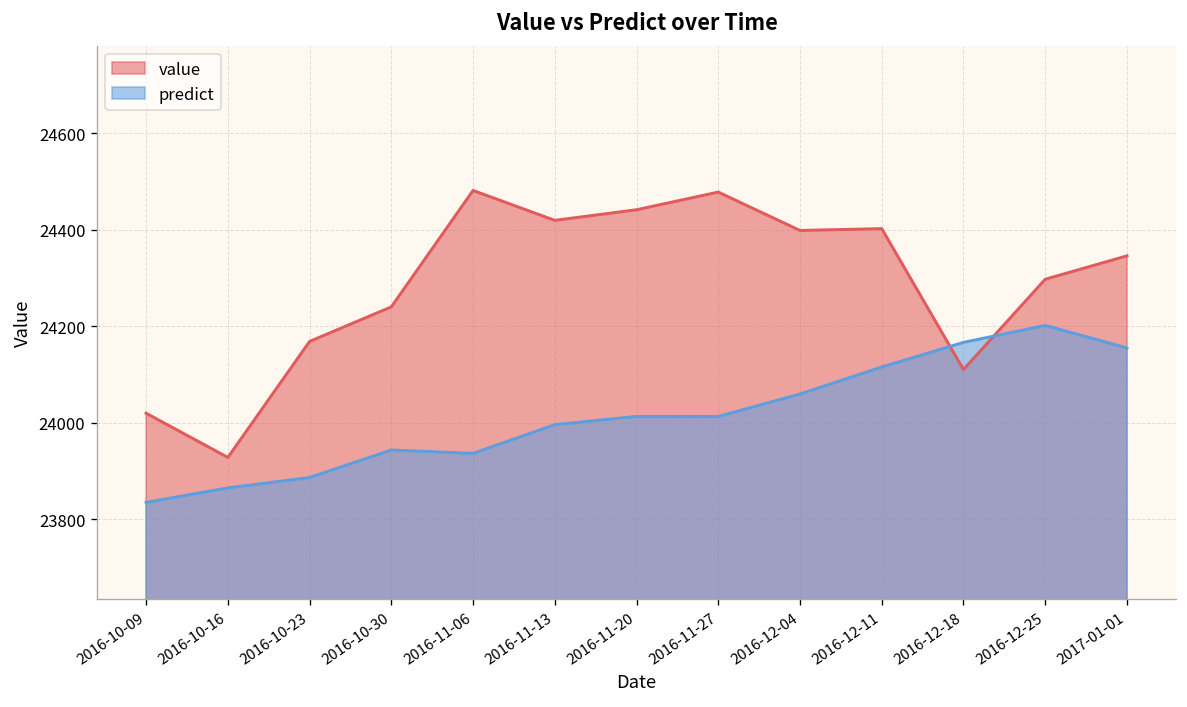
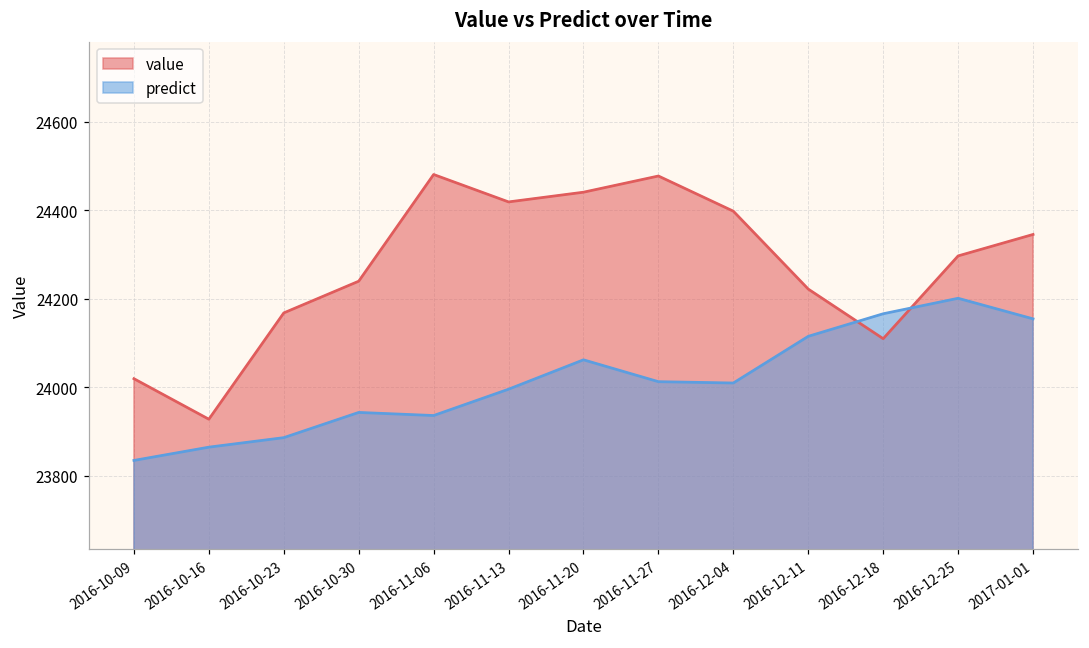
  {
    "value": {
      "2016-10-09": 24020,
      "2016-10-16": 23930,
      "2016-10-23": 24170,
      "2016-10-30": 24240,
      "2016-11-06": 24480,
      "2016-11-13": 24420,
      "2016-11-20": 24440,
      "2016-11-27": 24480,
      "2016-12-04": 24400,
-     "2016-12-11": 24400,
+     "2016-12-11": 24220,
      "2016-12-18": 24110,
      "2016-12-25": 24300,
      "2017-01-01": 24350
    },
    "predict": {
      "2016-10-09": 23840,
      "2016-10-16": 23870,
      "2016-10-23": 23890,
      "2016-10-30": 23940,
      "2016-11-06": 23940,
      "2016-11-13": 24000,
-     "2016-11-20": 24010,
+     "2016-11-20": 24060,
      "2016-11-27": 24010,
-     "2016-12-04": 24060,
+     "2016-12-04": 24010,
      "2016-12-11": 24120,
      "2016-12-18": 24170,
      "2016-12-25": 24200,
      "2017-01-01": 24160
    }
  }
